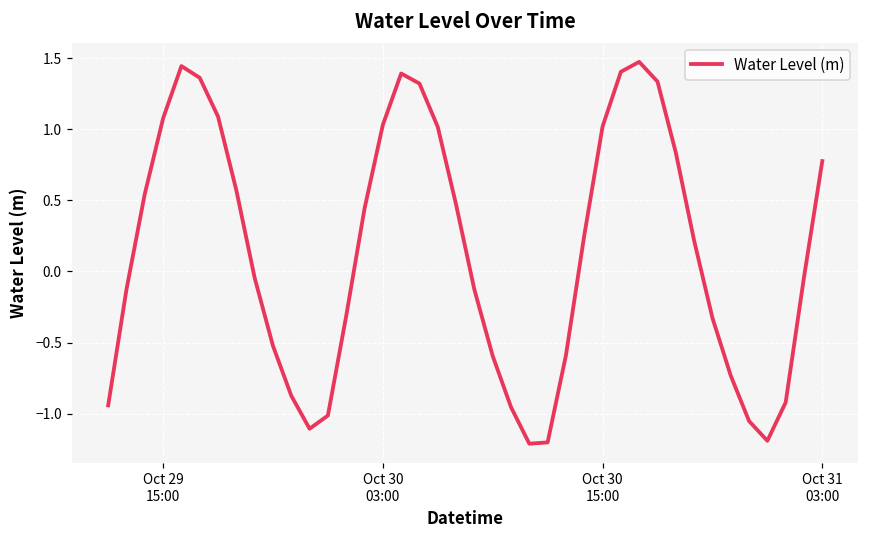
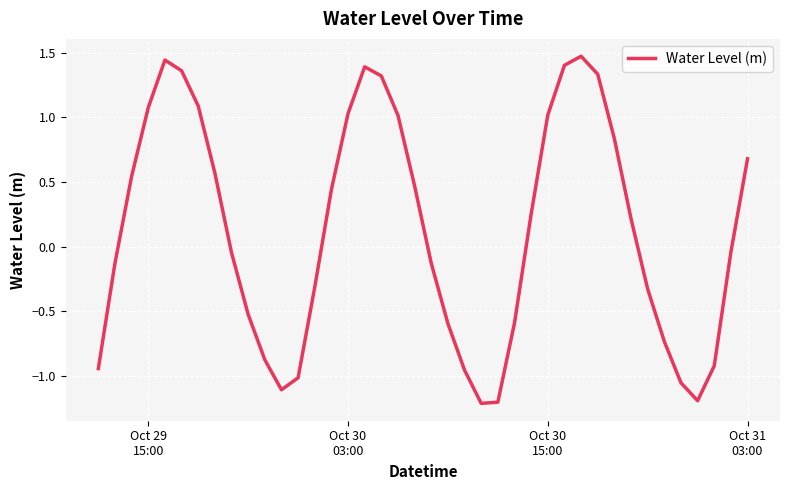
  {
    "Oct 29 15:00": 1.08,
    "Oct 30 03:00": 1.03,
    "Oct 30 15:00": 1.02,
-   "Oct 31 03:00": 0.78
+   "Oct 31 03:00": 0.68
  }
